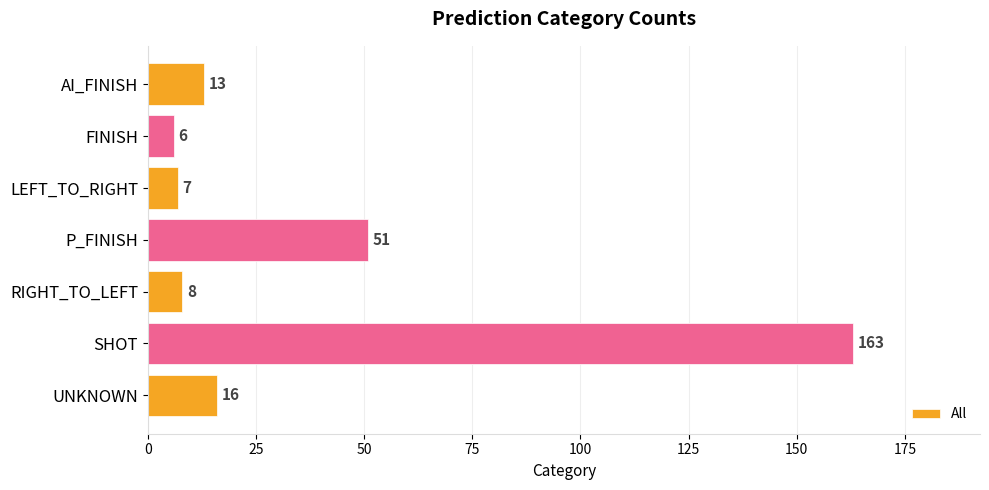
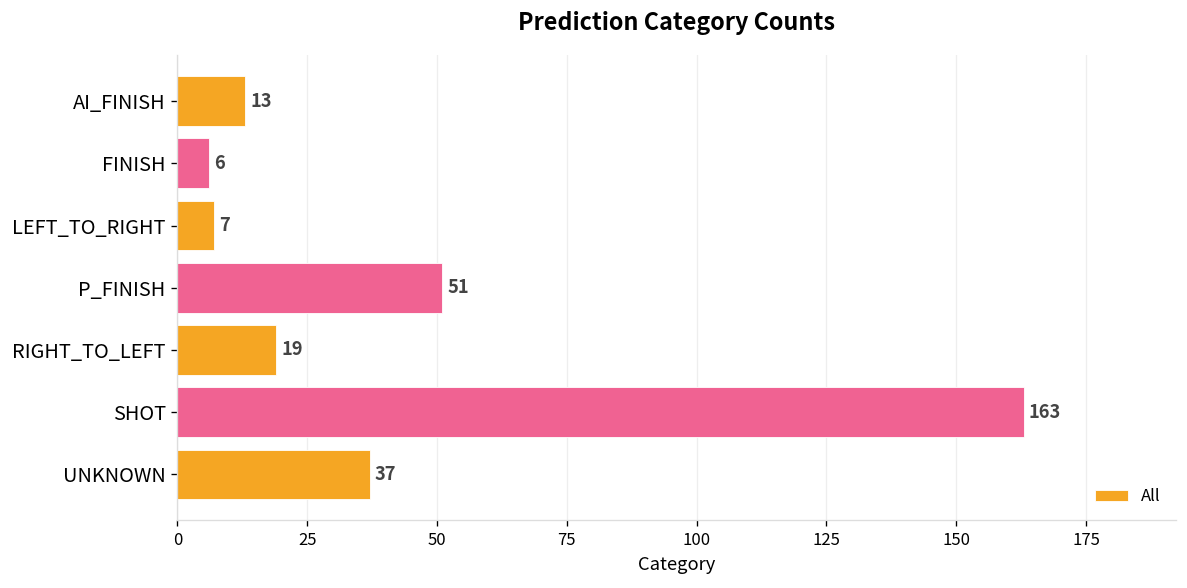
  {
    "AI_FINISH": 13,
    "FINISH": 6,
    "LEFT_TO_RIGHT": 7,
    "P_FINISH": 51,
-   "RIGHT_TO_LEFT": 8,
+   "RIGHT_TO_LEFT": 19,
    "SHOT": 163,
-   "UNKNOWN": 16
+   "UNKNOWN": 37
  }
